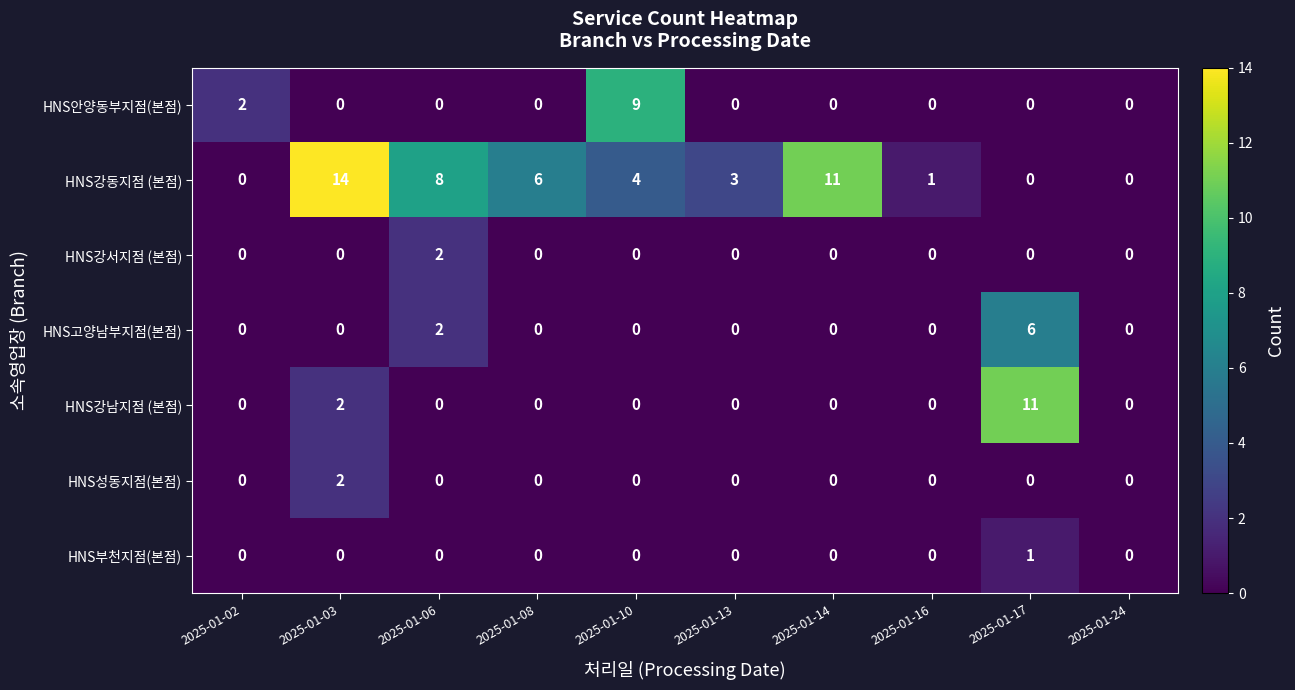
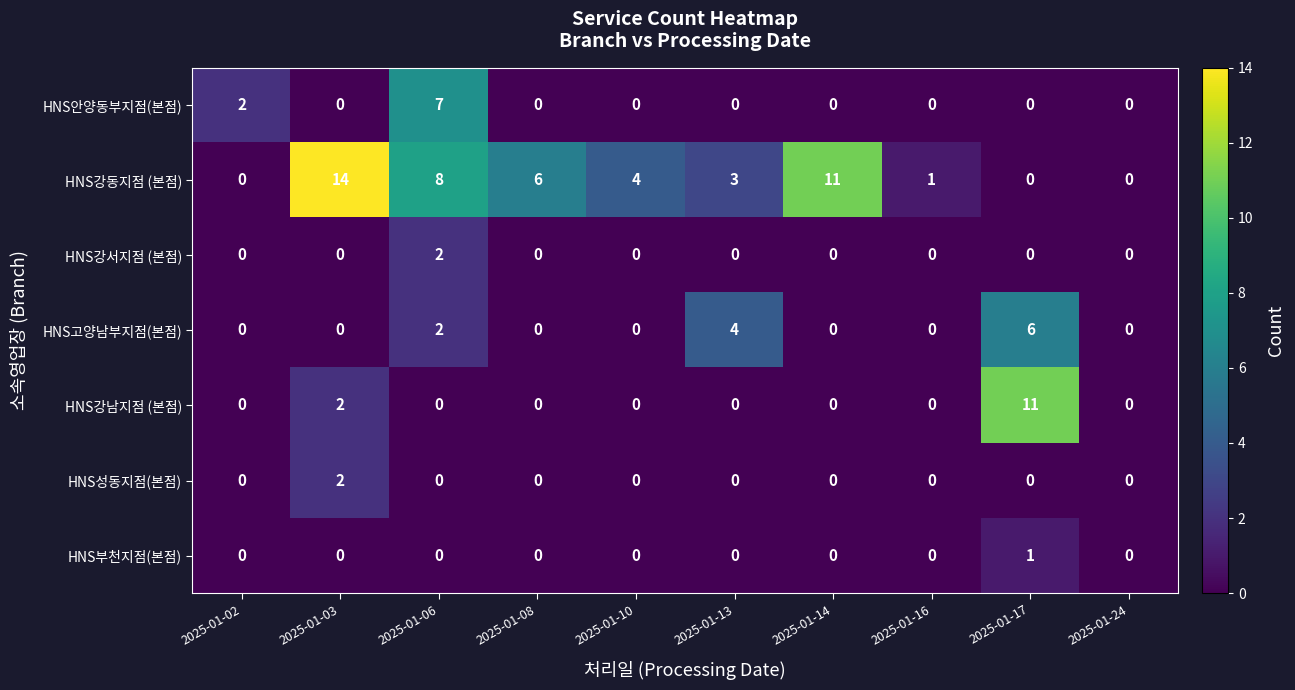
  {
    "HNS안양동부지점(본점)": {
      "2025-01-02": 2,
      "2025-01-03": 0,
-     "2025-01-06": 0,
+     "2025-01-06": 7,
      "2025-01-08": 0,
-     "2025-01-10": 9,
+     "2025-01-10": 0,
      "2025-01-13": 0,
      "2025-01-14": 0,
      "2025-01-16": 0,
      "2025-01-17": 0,
      "2025-01-24": 0
    },
    "HNS강동지점 (본점)": {
      "2025-01-02": 0,
      "2025-01-03": 14,
      "2025-01-06": 8,
      "2025-01-08": 6,
      "2025-01-10": 4,
      "2025-01-13": 3,
      "2025-01-14": 11,
      "2025-01-16": 1,
      "2025-01-17": 0,
      "2025-01-24": 0
    },
    "HNS강서지점 (본점)": {
      "2025-01-02": 0,
      "2025-01-03": 0,
      "2025-01-06": 2,
      "2025-01-08": 0,
      "2025-01-10": 0,
      "2025-01-13": 0,
      "2025-01-14": 0,
      "2025-01-16": 0,
      "2025-01-17": 0,
      "2025-01-24": 0
    },
    "HNS고양남부지점(본점)": {
      "2025-01-02": 0,
      "2025-01-03": 0,
      "2025-01-06": 2,
      "2025-01-08": 0,
      "2025-01-10": 0,
-     "2025-01-13": 0,
+     "2025-01-13": 4,
      "2025-01-14": 0,
      "2025-01-16": 0,
      "2025-01-17": 6,
      "2025-01-24": 0
    },
    "HNS강남지점 (본점)": {
      "2025-01-02": 0,
      "2025-01-03": 2,
      "2025-01-06": 0,
      "2025-01-08": 0,
      "2025-01-10": 0,
      "2025-01-13": 0,
      "2025-01-14": 0,
      "2025-01-16": 0,
      "2025-01-17": 11,
      "2025-01-24": 0
    },
    "HNS성동지점(본점)": {
      "2025-01-02": 0,
      "2025-01-03": 2,
      "2025-01-06": 0,
      "2025-01-08": 0,
      "2025-01-10": 0,
      "2025-01-13": 0,
      "2025-01-14": 0,
      "2025-01-16": 0,
      "2025-01-17": 0,
      "2025-01-24": 0
    },
    "HNS부천지점(본점)": {
      "2025-01-02": 0,
      "2025-01-03": 0,
      "2025-01-06": 0,
      "2025-01-08": 0,
      "2025-01-10": 0,
      "2025-01-13": 0,
      "2025-01-14": 0,
      "2025-01-16": 0,
      "2025-01-17": 1,
      "2025-01-24": 0
    }
  }
